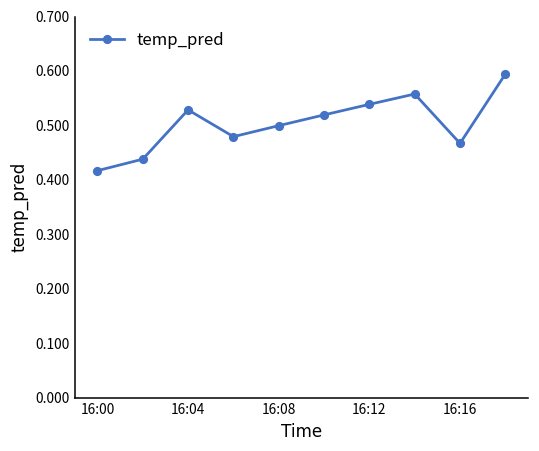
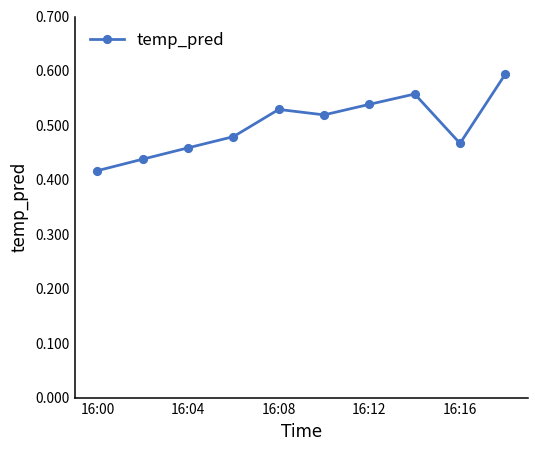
  {
    "16:00": 0.42,
-   "16:04": 0.53,
-   "16:08": 0.50,
+   "16:04": 0.46,
+   "16:08": 0.53,
    "16:12": 0.54,
    "16:16": 0.47
  }
